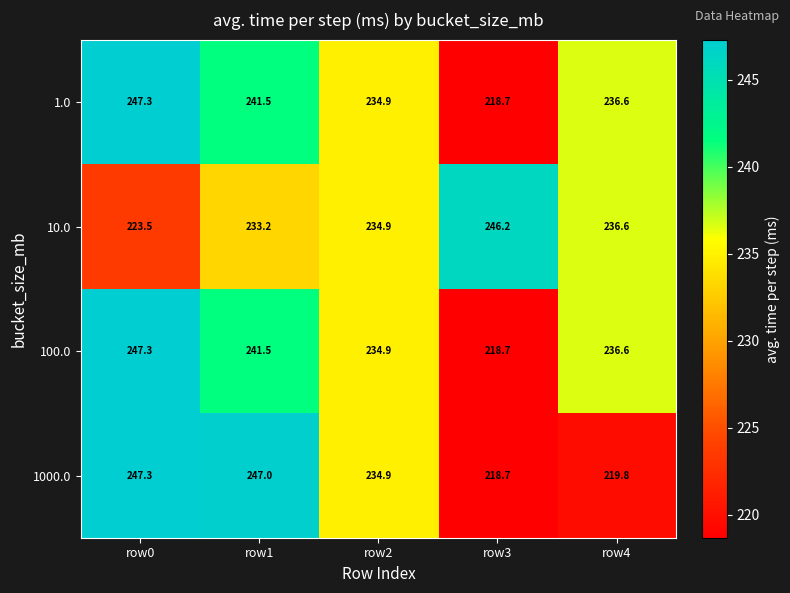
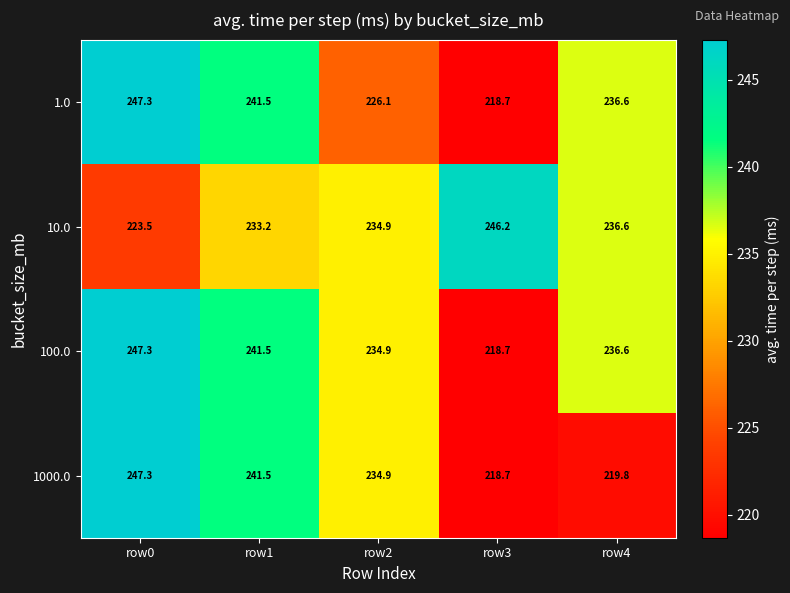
  {
    "1.0": {
      "row0": 247.3,
      "row1": 241.5,
-     "row2": 234.9,
+     "row2": 226.1,
      "row3": 218.7,
      "row4": 236.6
    },
    "10.0": {
      "row0": 223.5,
      "row1": 233.2,
      "row2": 234.9,
      "row3": 246.2,
      "row4": 236.6
    },
    "100.0": {
      "row0": 247.3,
      "row1": 241.5,
      "row2": 234.9,
      "row3": 218.7,
      "row4": 236.6
    },
    "1000.0": {
      "row0": 247.3,
-     "row1": 247.0,
+     "row1": 241.5,
      "row2": 234.9,
      "row3": 218.7,
      "row4": 219.8
    }
  }
